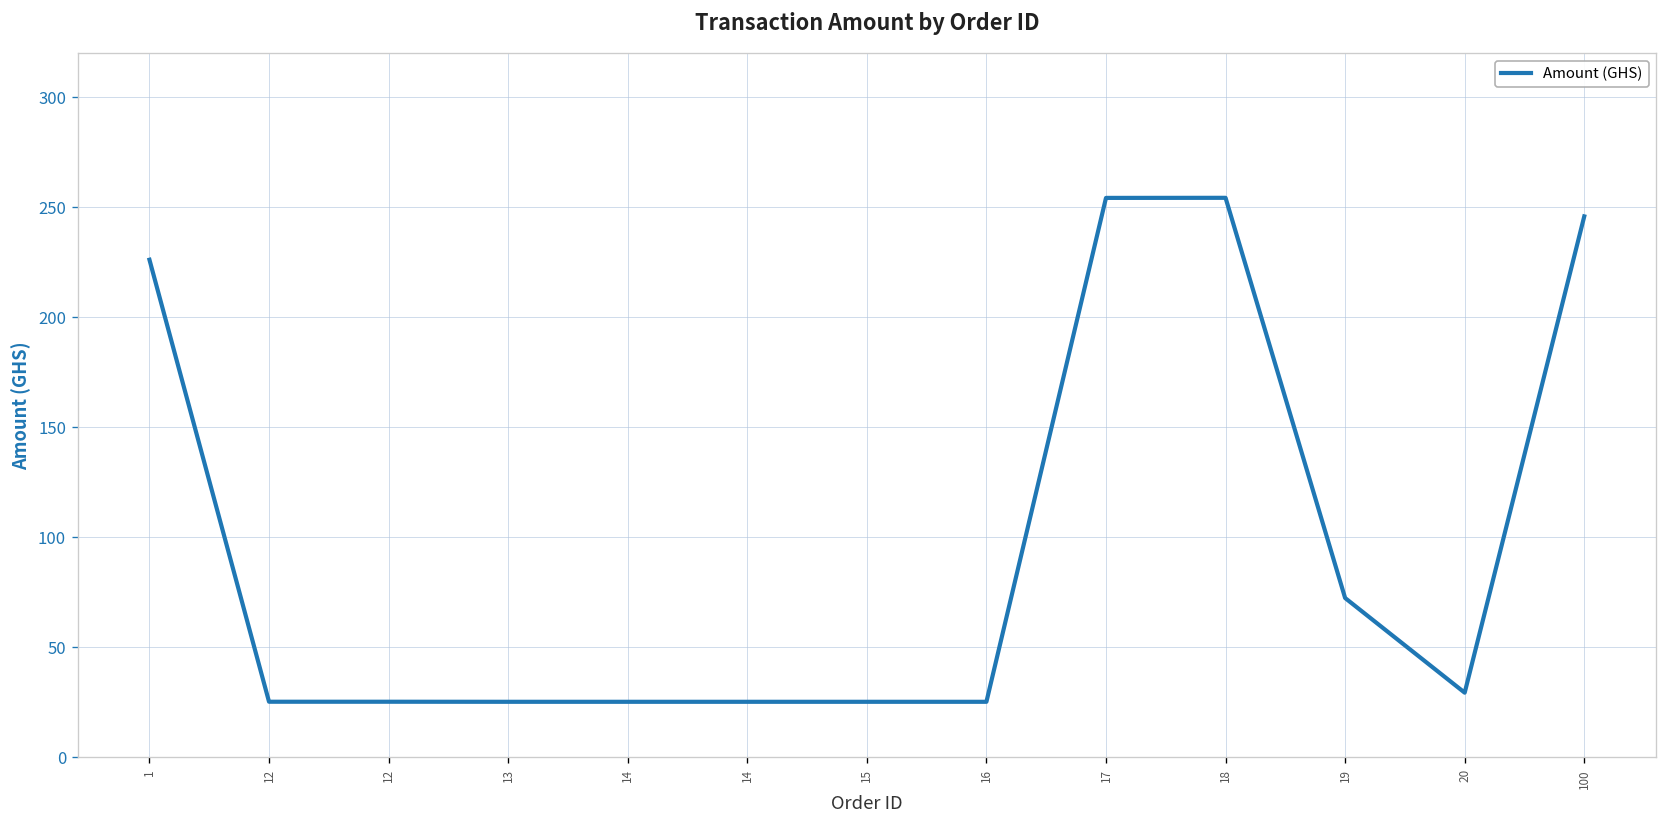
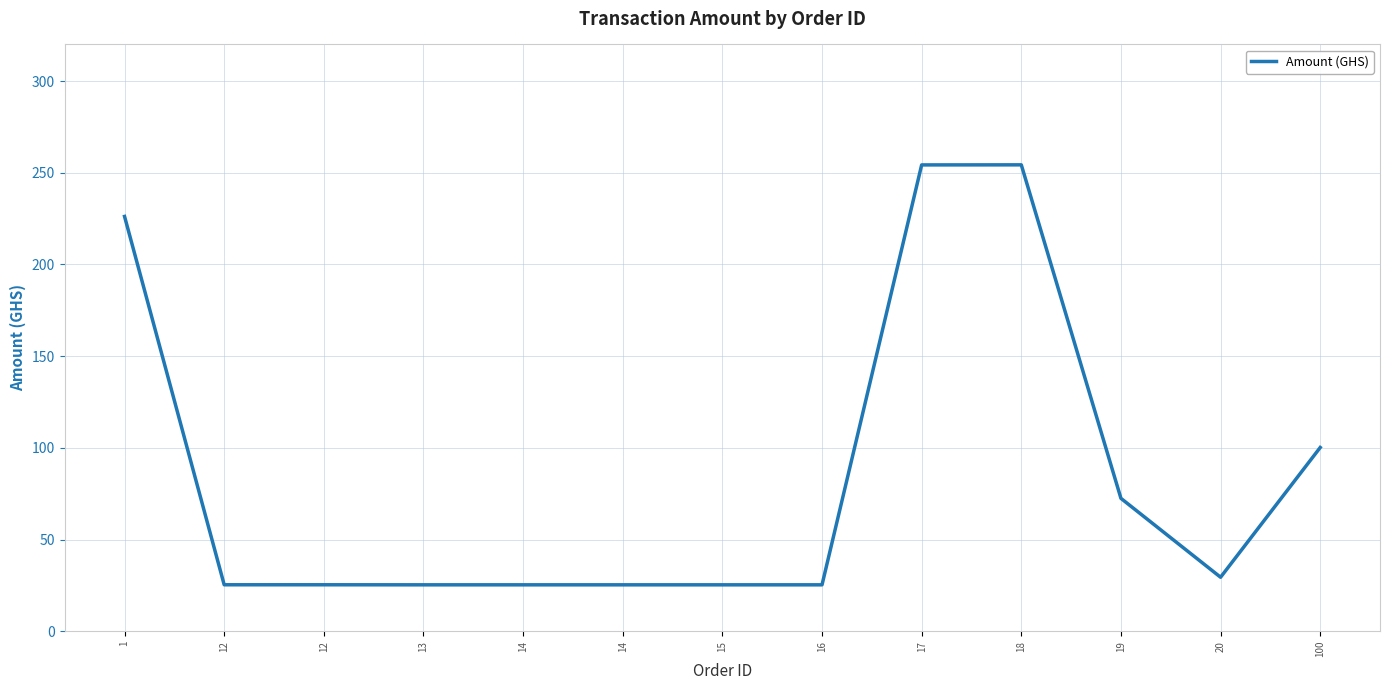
  {
    "1": 226,
    "13": 25,
    "15": 25,
    "16": 25,
    "17": 254,
    "18": 254,
    "19": 72,
    "20": 29,
-   "100": 246
+   "100": 100
  }
